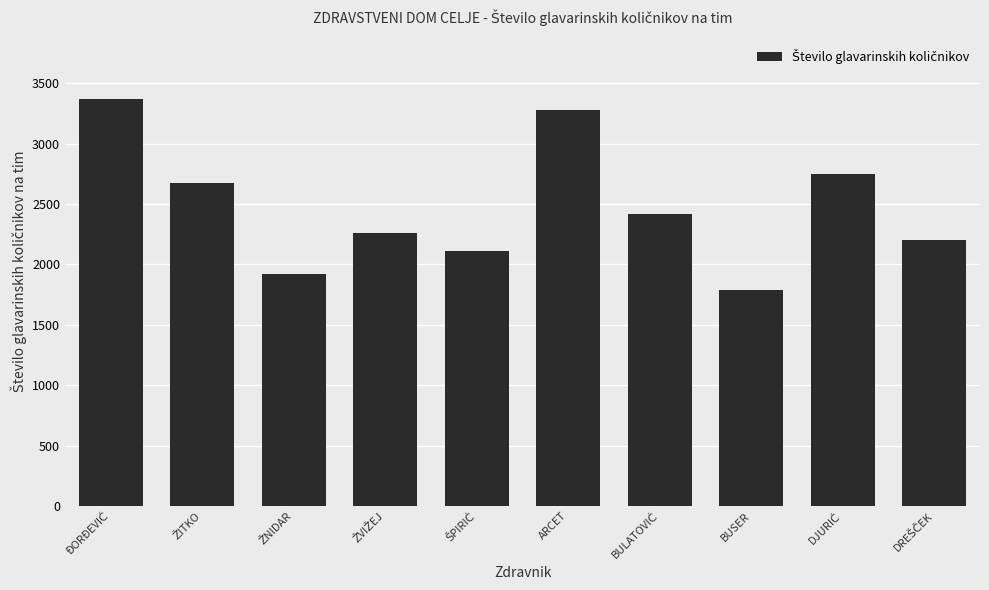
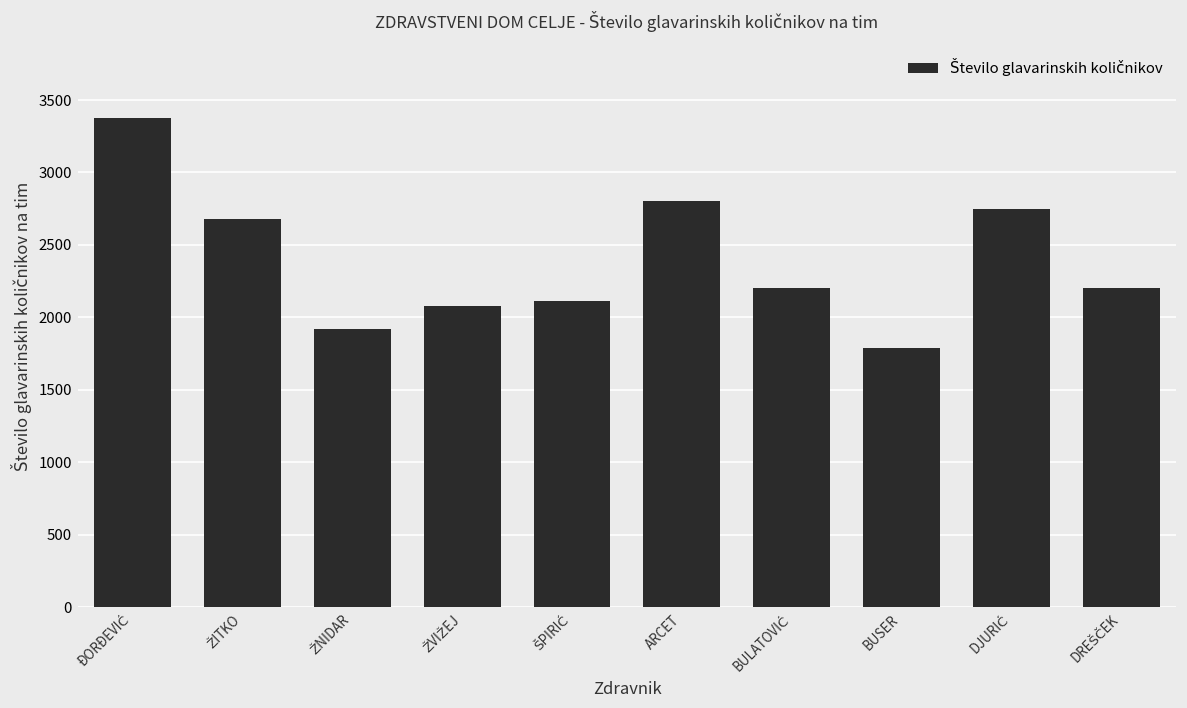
  {
    "ĐORĐEVIĆ": 3370,
    "ŽITKO": 2680,
    "ŽNIDAR": 1920,
-   "ŽVIŽEJ": 2260,
+   "ŽVIŽEJ": 2080,
    "ŠPIRIĆ": 2120,
-   "ARCET": 3280,
-   "BULATOVIĆ": 2410,
+   "ARCET": 2810,
+   "BULATOVIĆ": 2200,
    "BUSER": 1790,
    "DJURIĆ": 2750,
    "DREŠČEK": 2200
  }
